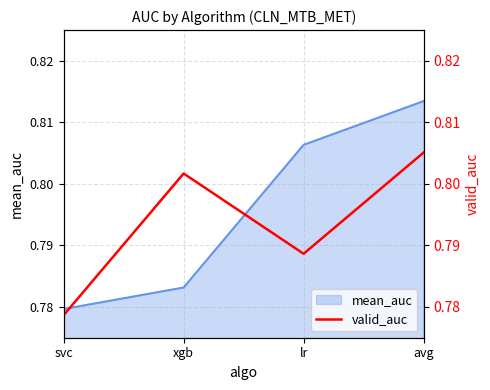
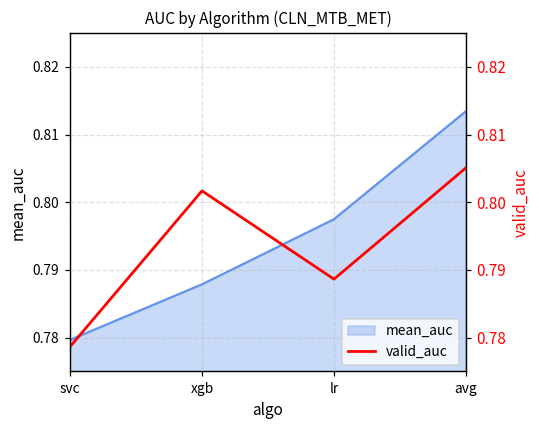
  {
    "mean_auc": {
      "svc": 0.780,
-     "xgb": 0.783,
-     "lr": 0.806,
+     "xgb": 0.788,
+     "lr": 0.797,
      "avg": 0.813
    },
    "valid_auc": {
      "svc": 0.779,
      "xgb": 0.802,
      "lr": 0.789,
      "avg": 0.805
    }
  }
